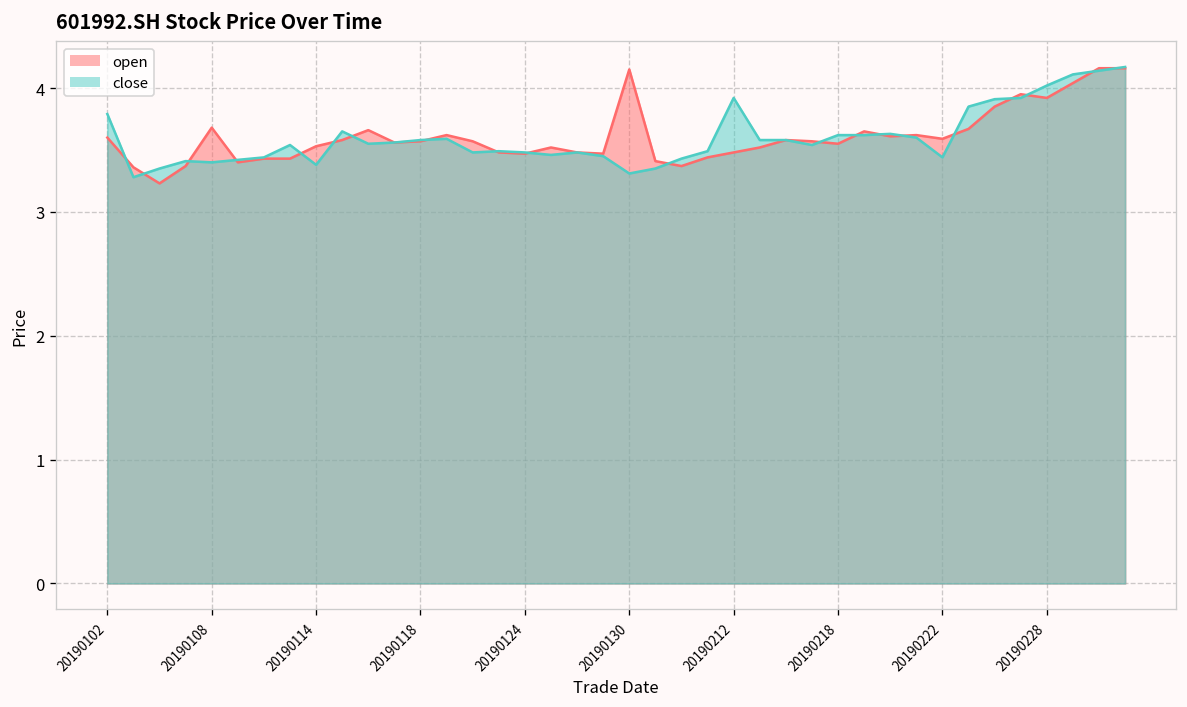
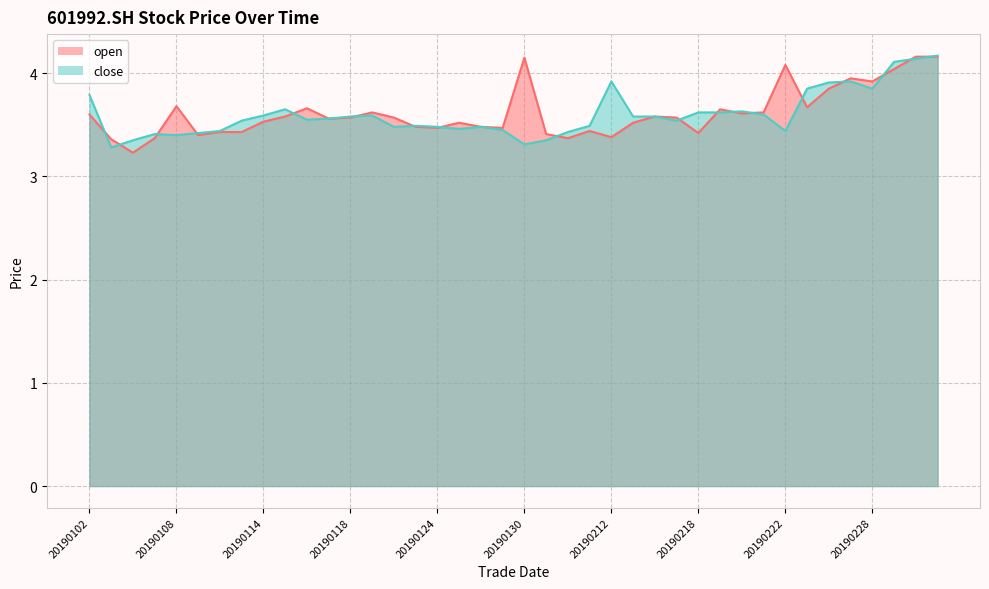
  {
    "open": {
      "20190102": 3.60,
      "20190108": 3.68,
      "20190114": 3.53,
      "20190130": 4.15,
-     "20190212": 3.48,
-     "20190218": 3.55,
-     "20190222": 3.59,
+     "20190212": 3.38,
+     "20190218": 3.42,
+     "20190222": 4.08,
      "20190228": 3.92
    },
    "close": {
      "20190102": 3.79,
      "20190108": 3.40,
-     "20190114": 3.38,
+     "20190114": 3.59,
      "20190130": 3.31,
      "20190212": 3.92,
      "20190218": 3.62,
      "20190222": 3.44,
-     "20190228": 4.02
+     "20190228": 3.85
    }
  }
